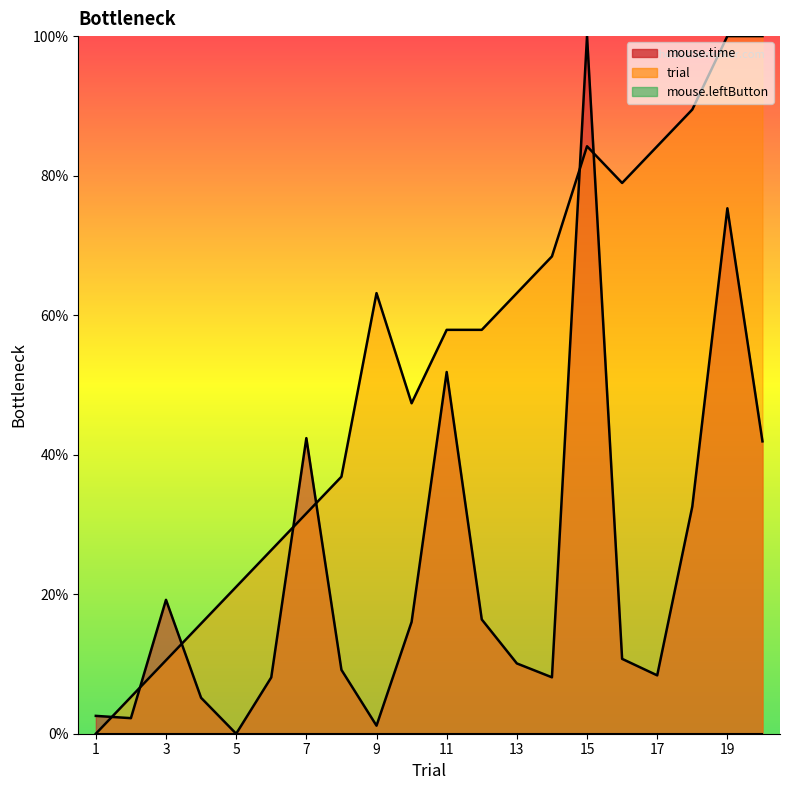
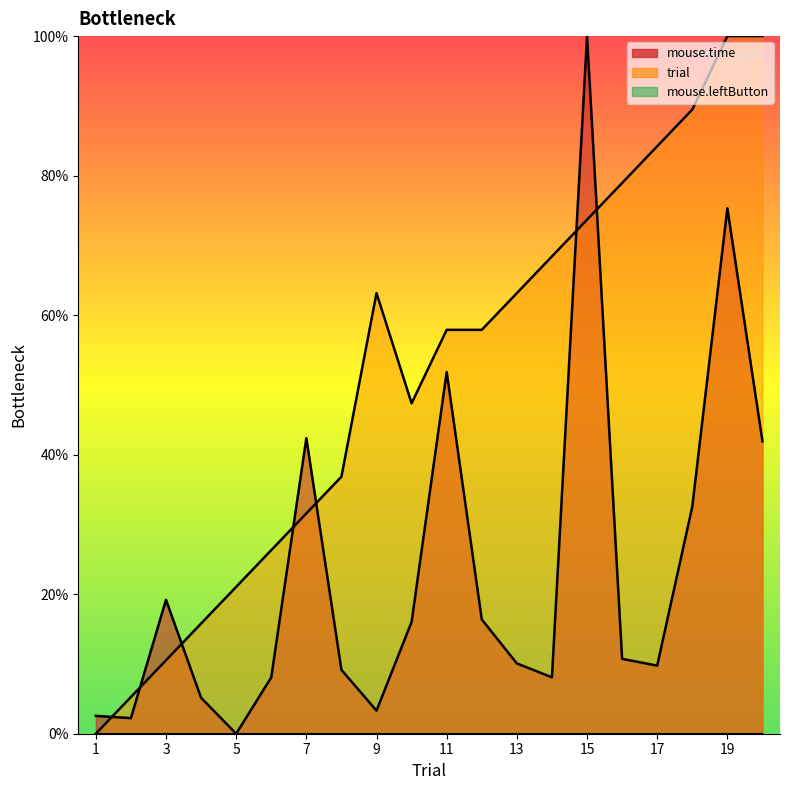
  {
    "mouse.time": {
      "1": "3%",
      "3": "19%",
      "7": "42%",
-     "9": "1%",
+     "9": "3%",
      "11": "52%",
      "13": "10%",
      "15": "100%",
-     "17": "8%",
+     "17": "10%",
      "19": "75%"
    },
    "trial": {
      "3": "11%",
      "5": "21%",
      "7": "32%",
      "9": "63%",
      "11": "58%",
      "13": "63%",
-     "15": "84%",
+     "15": "74%",
      "17": "84%",
      "19": "100%"
    },
    "mouse.leftButton": {
      "3": "0%",
      "7": "0%",
      "9": "0%",
      "11": "0%",
      "13": "0%",
      "15": "0%",
      "17": "0%",
      "19": "0%"
    }
  }
